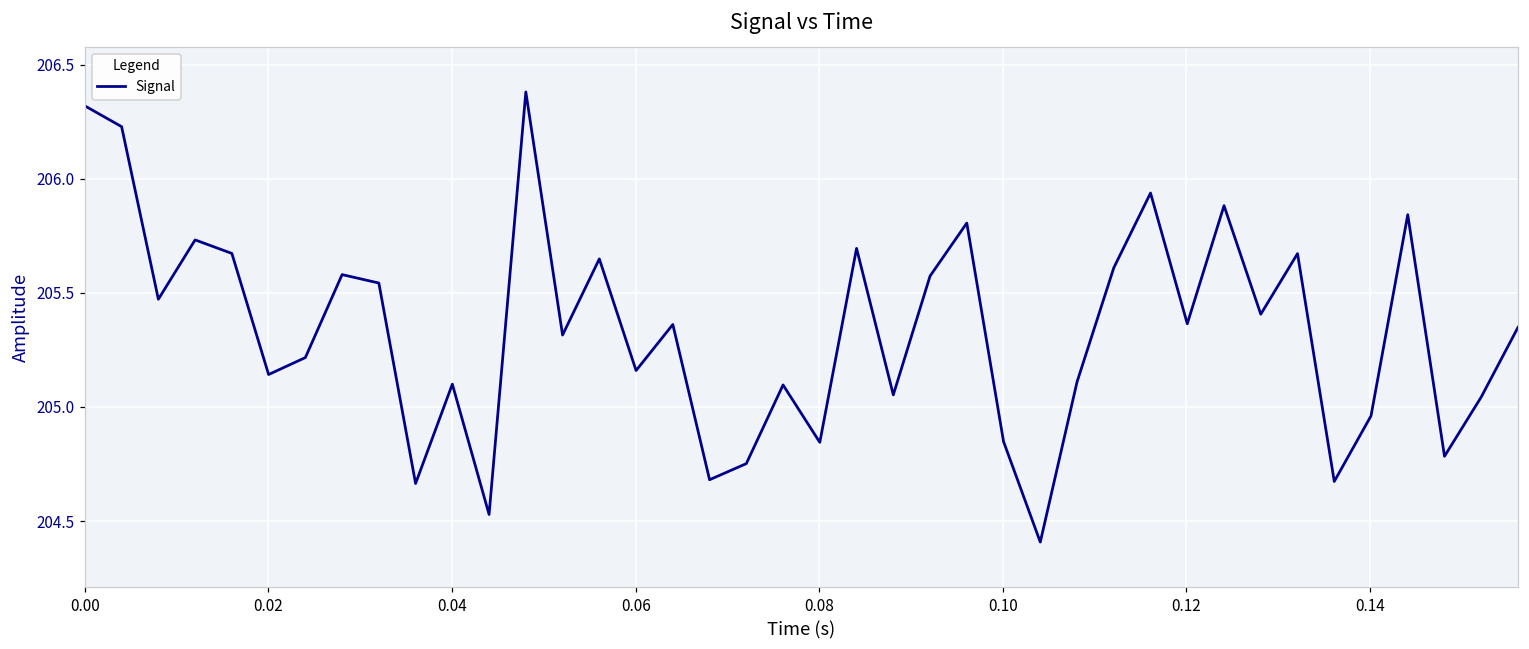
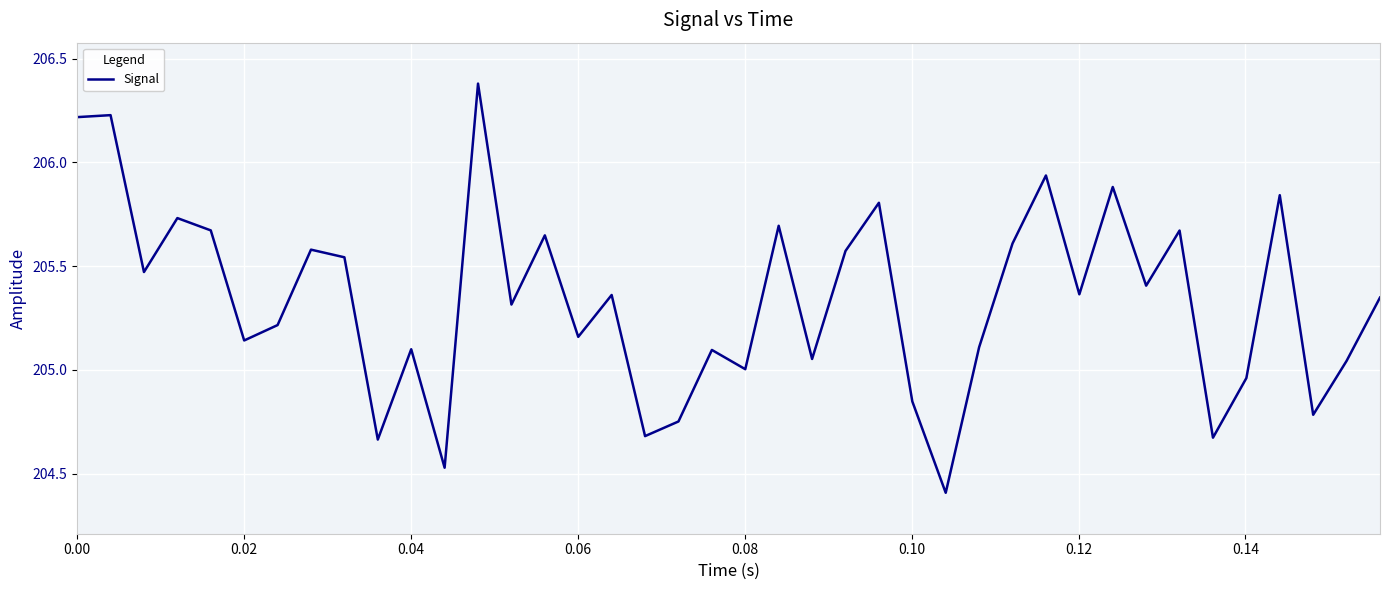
  {
-   "0.00": 206.32,
+   "0.00": 206.22,
    "0.02": 205.14,
    "0.04": 205.10,
    "0.06": 205.16,
-   "0.08": 204.84
+   "0.08": 205.00
  }
